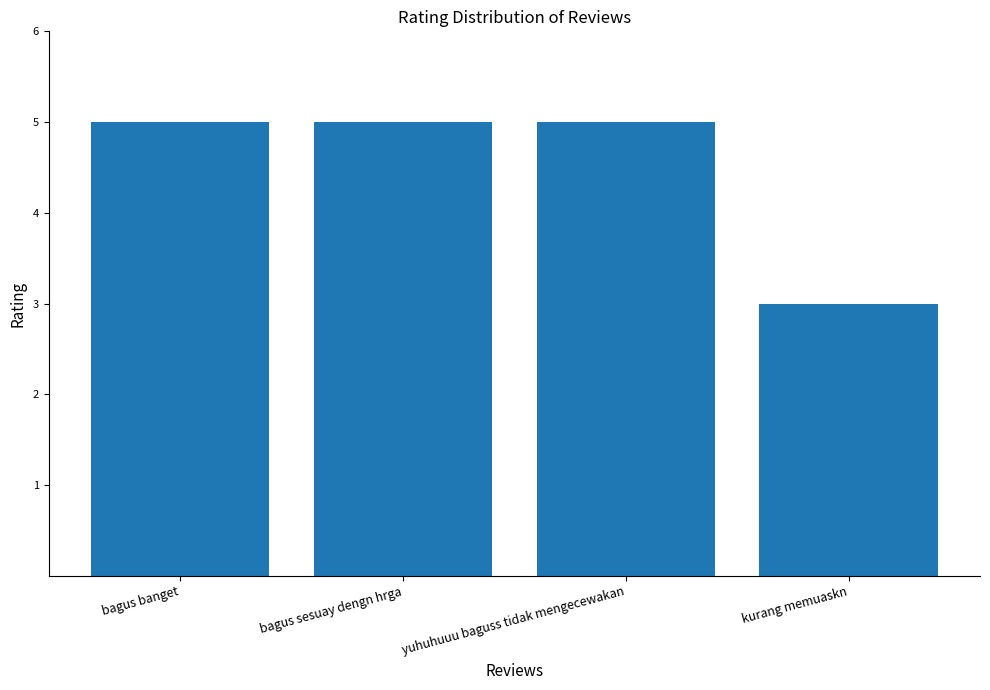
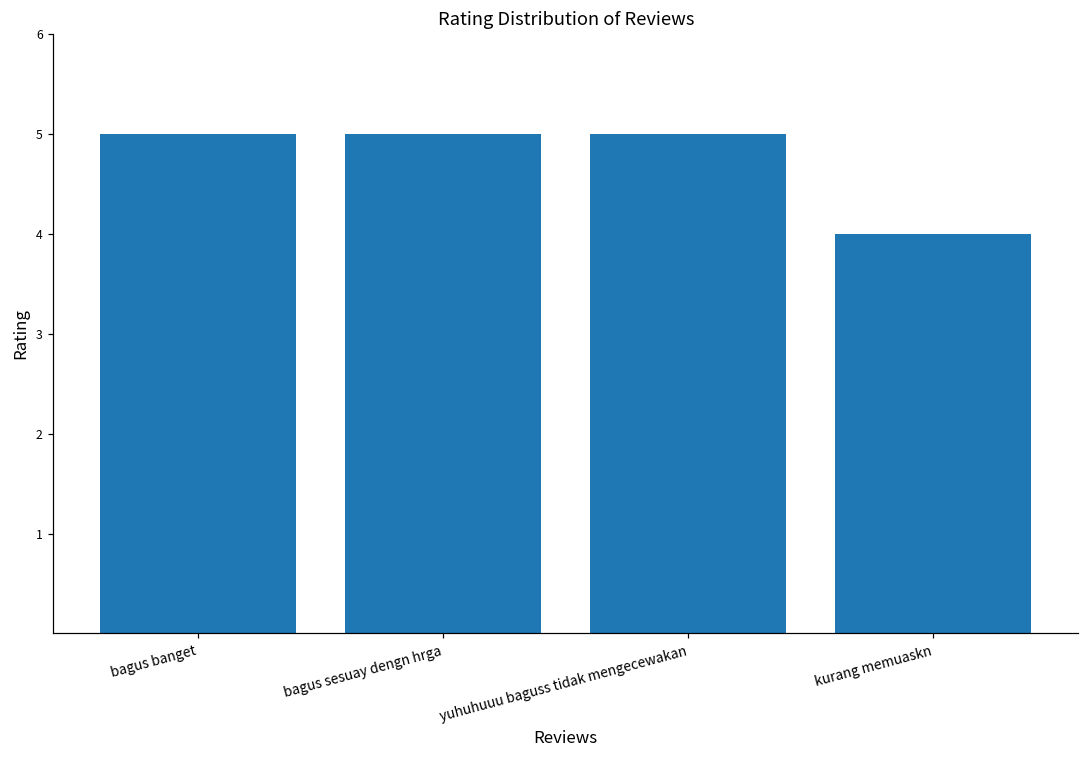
  {
    "bagus banget": 5,
    "bagus sesuay dengn hrga": 5,
    "yuhuhuuu baguss tidak mengecewakan": 5,
-   "kurang memuaskn": 3
+   "kurang memuaskn": 4
  }
